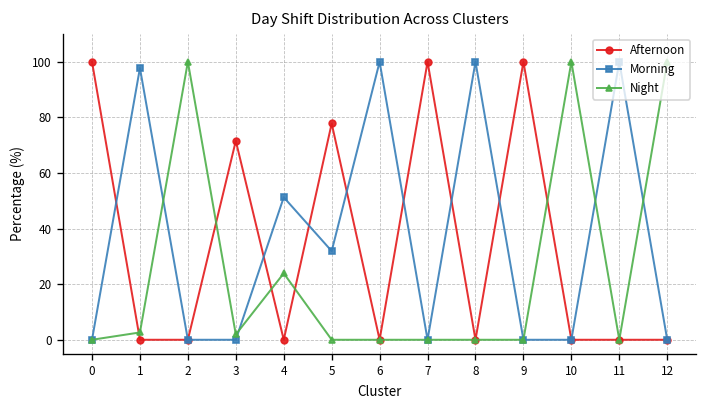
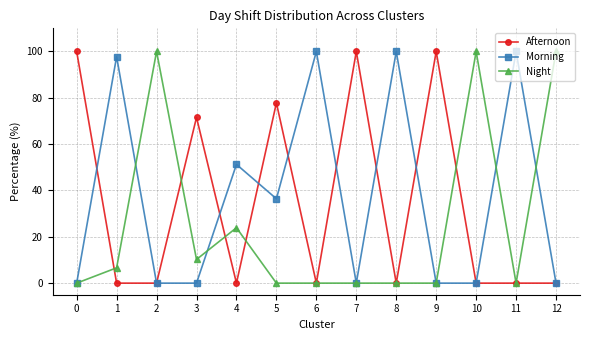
  {
    "Afternoon": {
      "0": 100,
      "1": 0,
      "3": 72,
      "4": 0,
      "5": 78,
      "7": 100,
      "9": 100
    },
    "Morning": {
      "1": 98,
      "3": 0,
      "4": 51,
-     "5": 32,
+     "5": 36,
      "6": 100,
      "8": 100
    },
    "Night": {
-     "1": 3,
+     "1": 7,
      "2": 100,
-     "3": 2,
+     "3": 10,
      "4": 24,
      "5": 0,
      "10": 100
    }
  }
